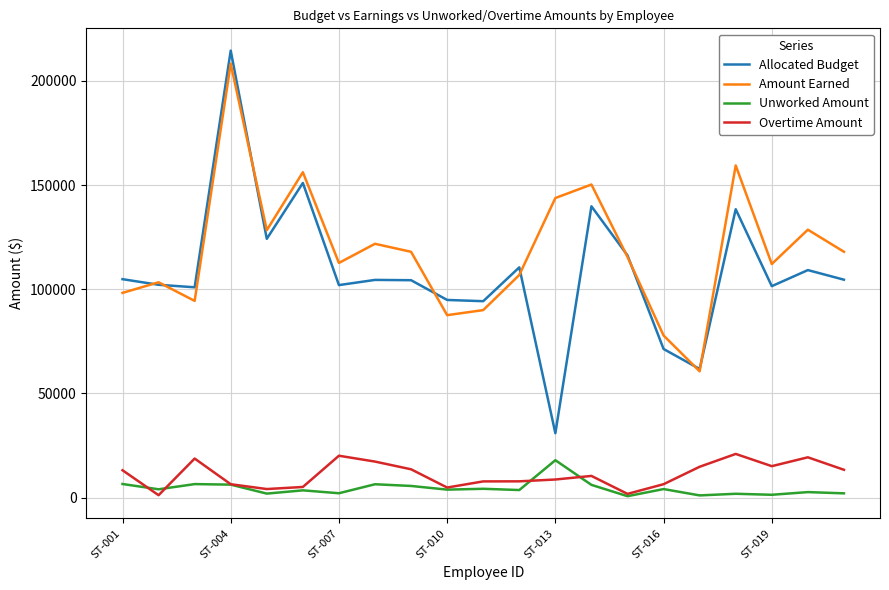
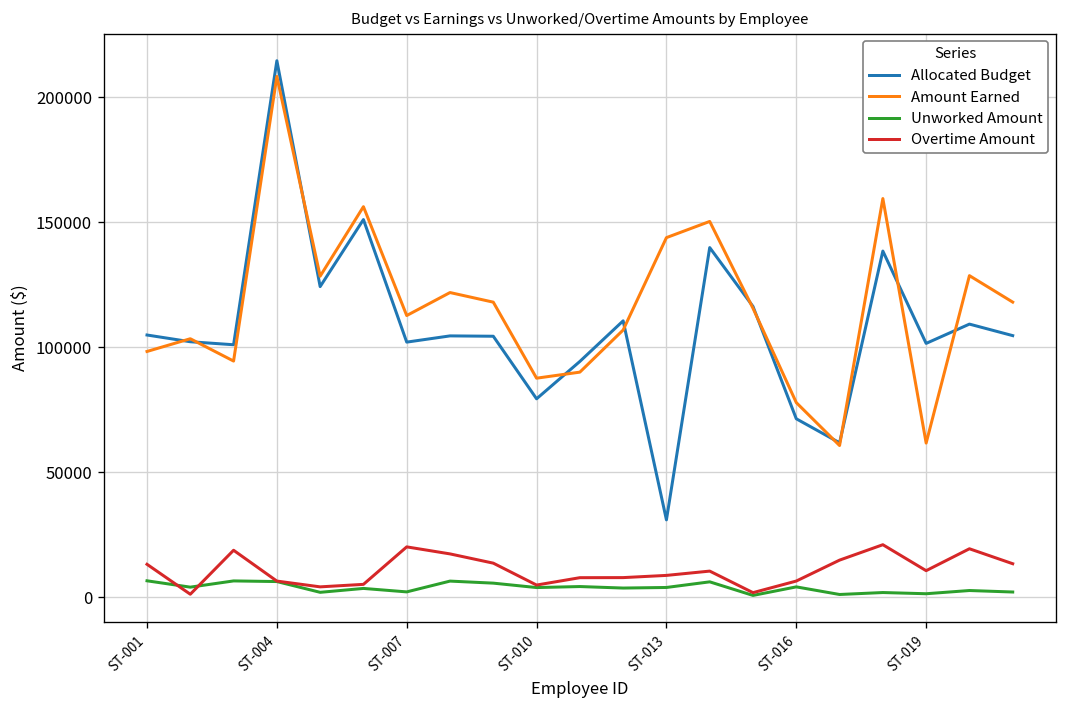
  {
    "Allocated Budget": {
      "ST-001": 105000,
      "ST-004": 215000,
      "ST-007": 102000,
-     "ST-010": 95000,
+     "ST-010": 79000,
      "ST-013": 31000,
      "ST-016": 71000,
      "ST-019": 101000
    },
    "Amount Earned": {
      "ST-001": 98000,
      "ST-004": 208000,
      "ST-007": 113000,
      "ST-010": 88000,
      "ST-013": 144000,
      "ST-016": 78000,
-     "ST-019": 112000
+     "ST-019": 62000
    },
    "Unworked Amount": {
      "ST-001": 7000,
      "ST-007": 2000,
-     "ST-013": 18000,
+     "ST-013": 4000,
      "ST-016": 4000,
      "ST-019": 1000
    },
    "Overtime Amount": {
      "ST-001": 13000,
      "ST-007": 20000,
      "ST-013": 9000,
      "ST-016": 6000,
-     "ST-019": 15000
+     "ST-019": 11000
    }
  }
